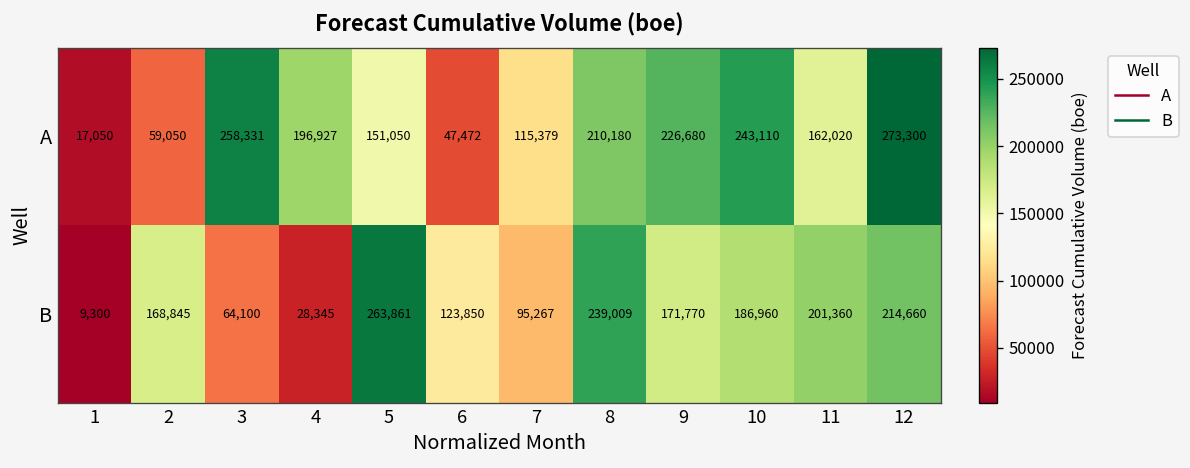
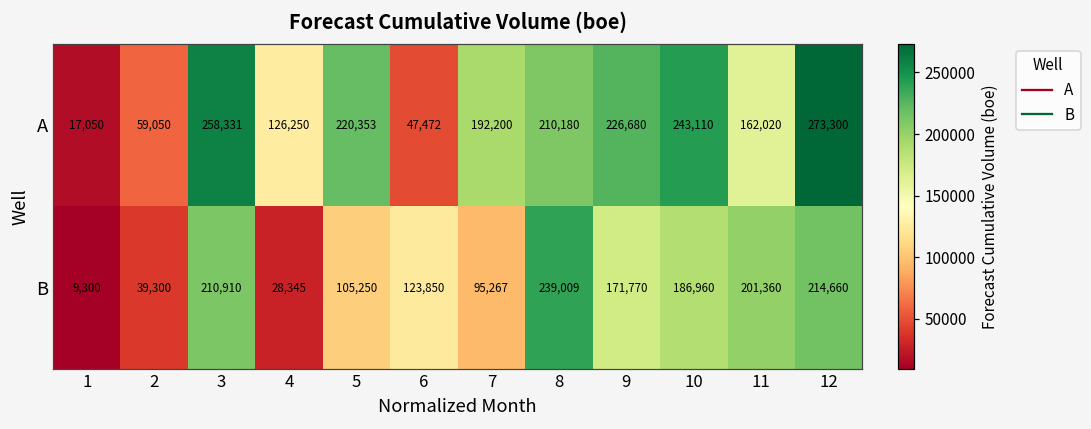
  {
    "A": {
      "1": "17,050",
      "2": "59,050",
      "3": "258,331",
-     "4": "196,927",
-     "5": "151,050",
+     "4": "126,250",
+     "5": "220,353",
      "6": "47,472",
-     "7": "115,379",
+     "7": "192,200",
      "8": "210,180",
      "9": "226,680",
      "10": "243,110",
      "11": "162,020",
      "12": "273,300"
    },
    "B": {
      "1": "9,300",
-     "2": "168,845",
-     "3": "64,100",
+     "2": "39,300",
+     "3": "210,910",
      "4": "28,345",
-     "5": "263,861",
+     "5": "105,250",
      "6": "123,850",
      "7": "95,267",
      "8": "239,009",
      "9": "171,770",
      "10": "186,960",
      "11": "201,360",
      "12": "214,660"
    }
  }
